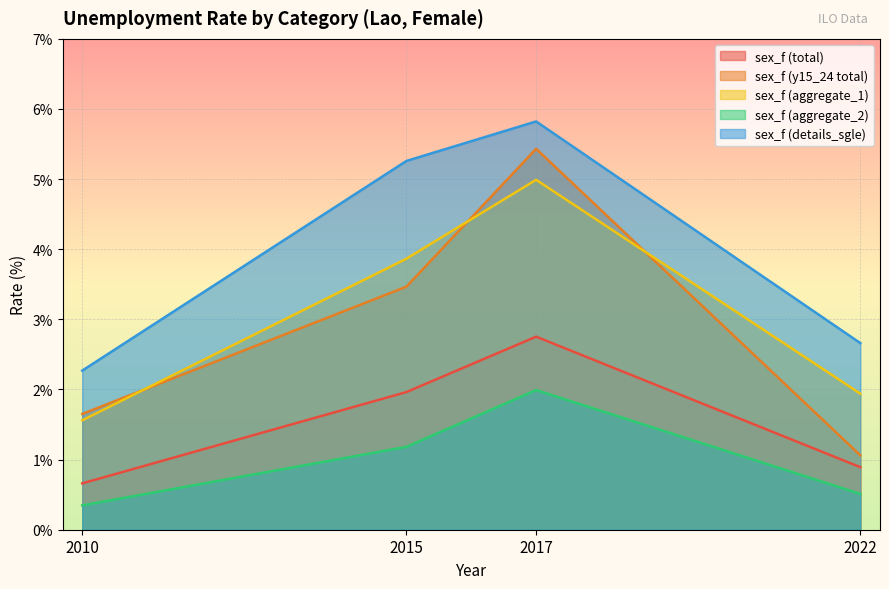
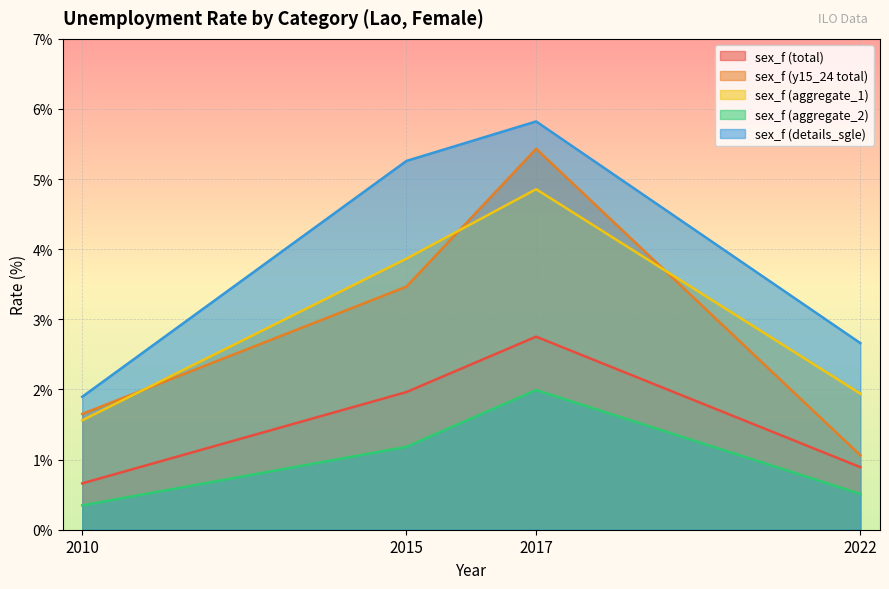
  {
    "sex_f (aggregate_1)": {
      "2010": "1.6%",
      "2015": "3.9%",
-     "2017": "5.0%",
+     "2017": "4.9%",
      "2022": "1.9%"
    },
    "sex_f (aggregate_2)": {
      "2010": "0.3%",
      "2015": "1.2%",
      "2017": "2.0%",
      "2022": "0.5%"
    },
    "sex_f (details_sgle)": {
-     "2010": "2.3%",
+     "2010": "1.9%",
      "2015": "5.3%",
      "2017": "5.8%",
      "2022": "2.7%"
    }
  }
